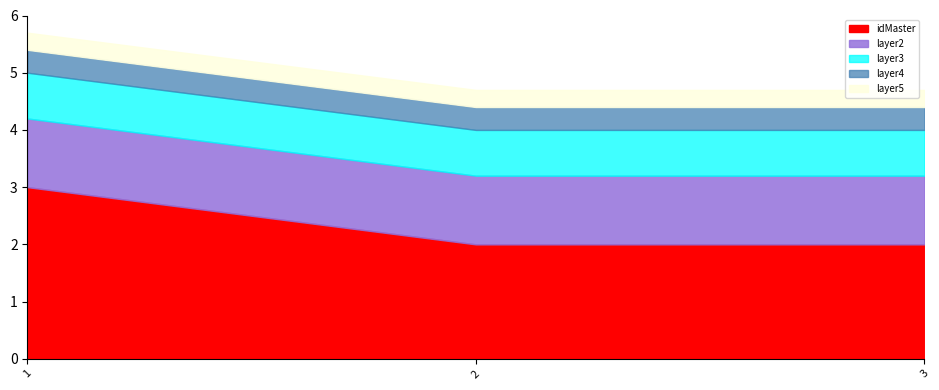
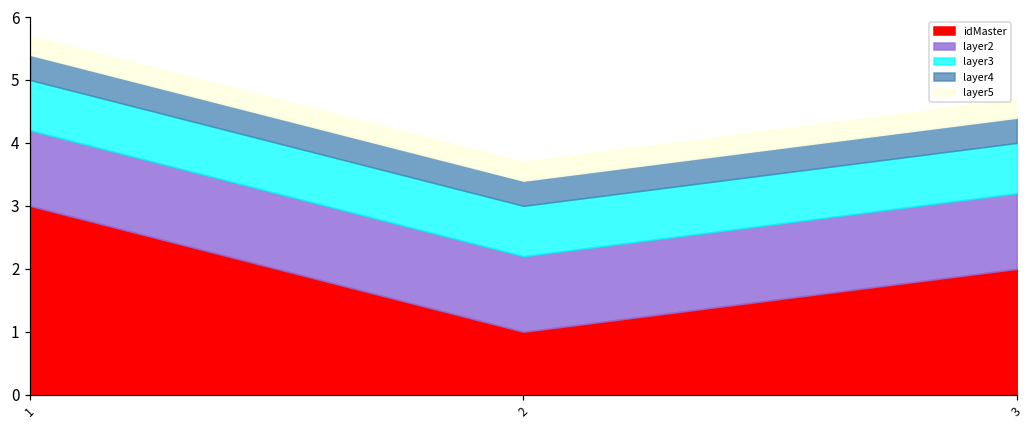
  {
    "idMaster": {
      "1": 3,
-     "2": 2,
+     "2": 1,
      "3": 2
    },
    "layer2": {
      "1": 1.2,
      "2": 1.2,
      "3": 1.2
    },
    "layer3": {
      "1": 0.8,
      "2": 0.8,
      "3": 0.8
    },
    "layer4": {
      "1": 0.4,
      "2": 0.4,
      "3": 0.4
    },
    "layer5": {
      "1": 0.3,
      "2": 0.3,
      "3": 0.3
    }
  }
